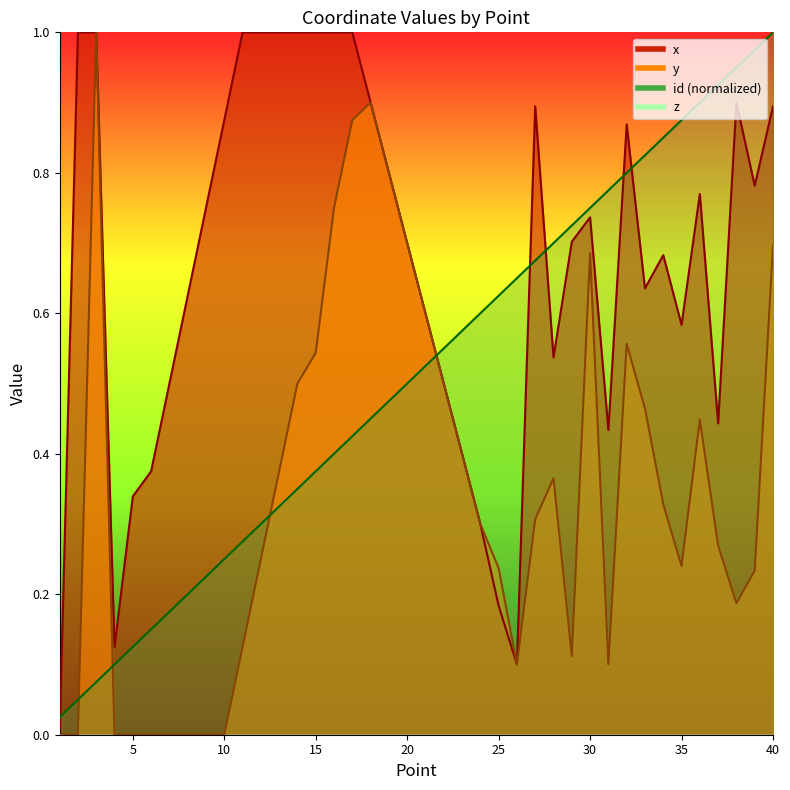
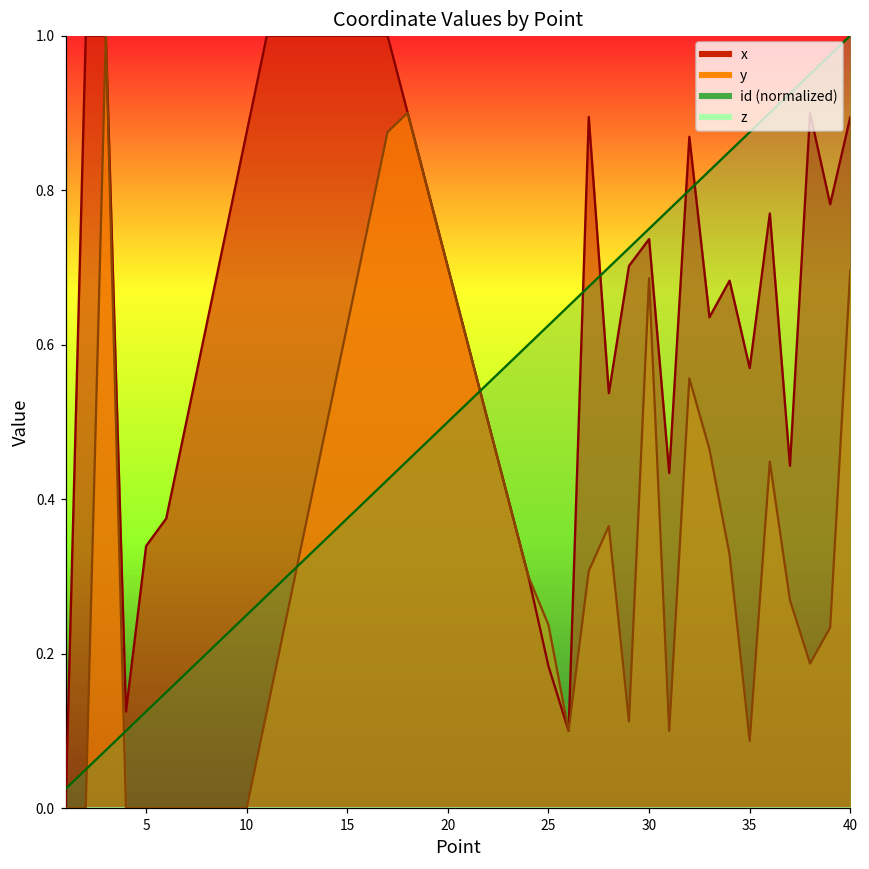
  {
    "x": {
      "5": 0.34,
      "10": 0.87,
      "15": 1.00,
      "25": 0.18,
      "30": 0.74,
-     "35": 0.58,
+     "35": 0.57,
      "40": 0.89
    },
    "y": {
-     "15": 0.54,
+     "15": 0.62,
      "25": 0.24,
      "30": 0.69,
-     "35": 0.24,
+     "35": 0.09,
      "40": 0.70
    }
  }
